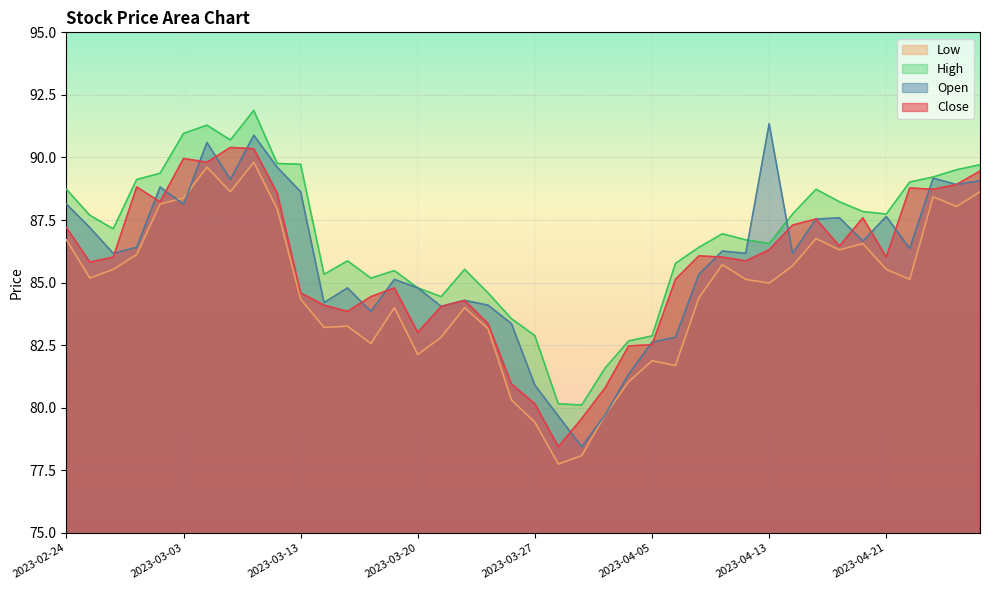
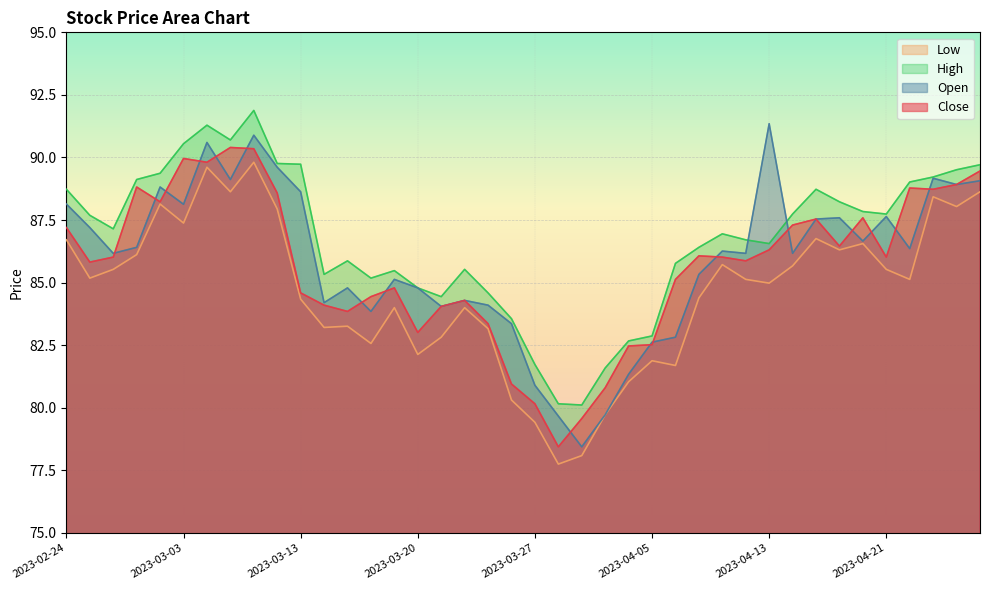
  {
    "Low": {
      "2023-02-24": 86.7,
-     "2023-03-03": 88.4,
+     "2023-03-03": 87.4,
      "2023-03-13": 84.3,
      "2023-03-20": 82.1,
      "2023-03-27": 79.4,
      "2023-04-05": 81.9,
      "2023-04-13": 85.0,
      "2023-04-21": 85.5
    },
    "High": {
      "2023-02-24": 88.7,
-     "2023-03-03": 91.0,
+     "2023-03-03": 90.6,
      "2023-03-13": 89.7,
-     "2023-03-27": 82.9,
+     "2023-03-27": 81.7,
      "2023-04-05": 82.9,
      "2023-04-13": 86.6,
      "2023-04-21": 87.7
    },
    "Open": {
      "2023-02-24": 88.1,
      "2023-03-03": 88.1,
      "2023-03-13": 88.6,
      "2023-03-27": 80.9,
      "2023-04-13": 91.4,
      "2023-04-21": 87.6
    },
    "Close": {
      "2023-02-24": 87.2,
      "2023-03-03": 90.0,
      "2023-03-13": 84.6,
      "2023-03-20": 83.0,
      "2023-03-27": 80.2,
      "2023-04-13": 86.3,
      "2023-04-21": 86.0
    }
  }
